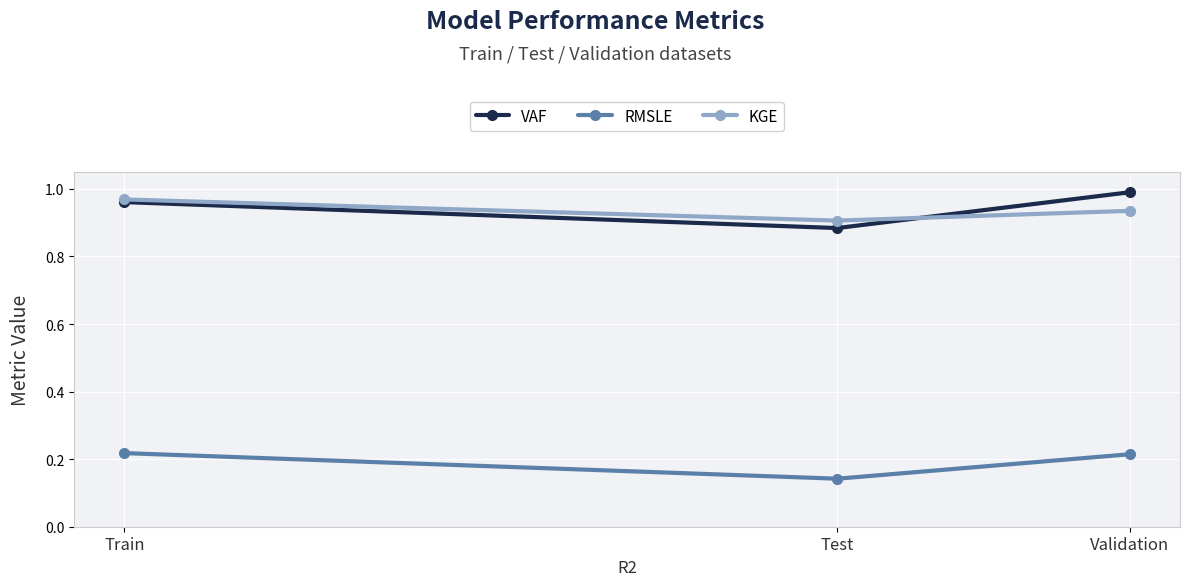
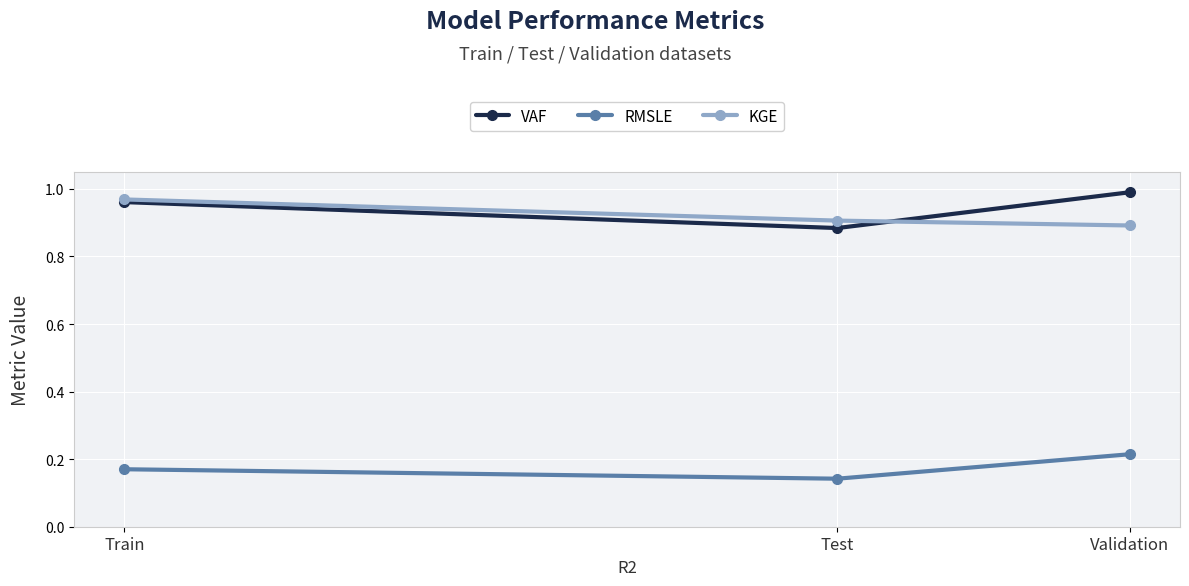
  {
    "VAF": {
      "Train": 0.96,
      "Test": 0.88,
      "Validation": 0.99
    },
    "RMSLE": {
-     "Train": 0.22,
+     "Train": 0.17,
      "Test": 0.14,
      "Validation": 0.21
    },
    "KGE": {
      "Train": 0.97,
      "Test": 0.91,
-     "Validation": 0.94
+     "Validation": 0.89
    }
  }
